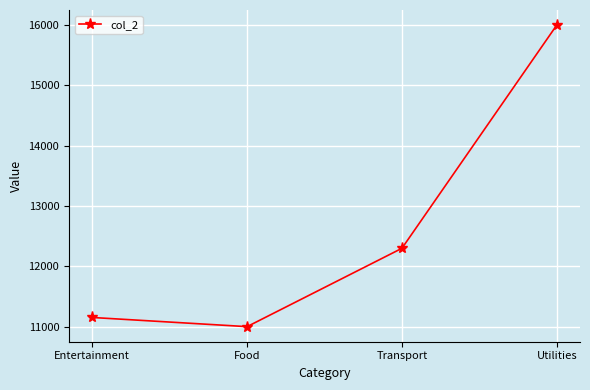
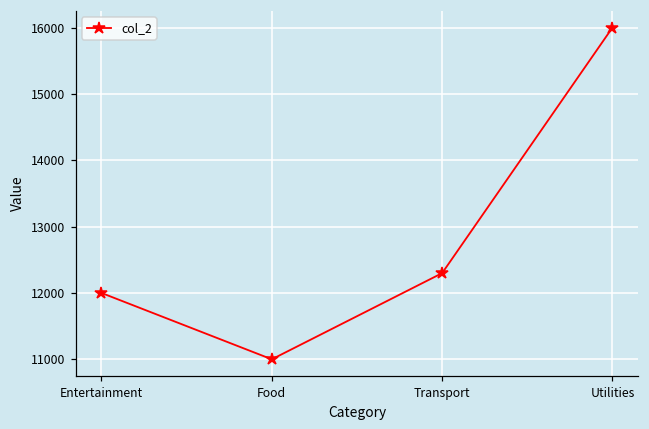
  {
-   "Entertainment": 11200,
+   "Entertainment": 12000,
    "Food": 11000,
    "Transport": 12300,
    "Utilities": 16000
  }
